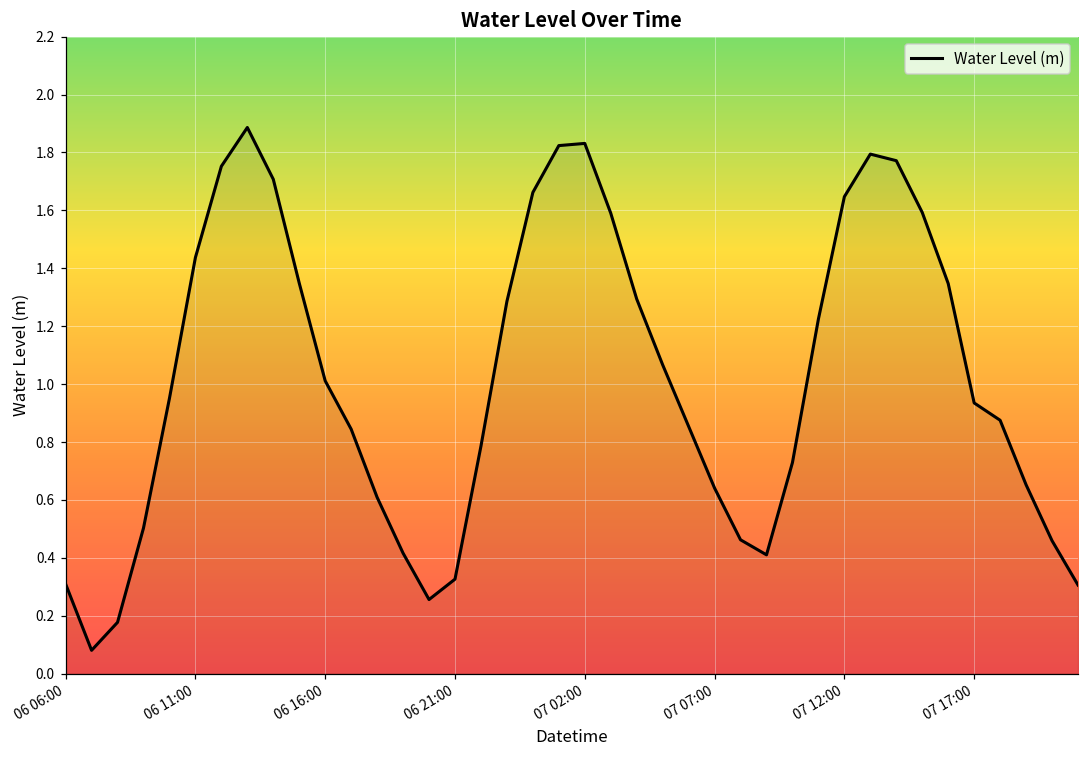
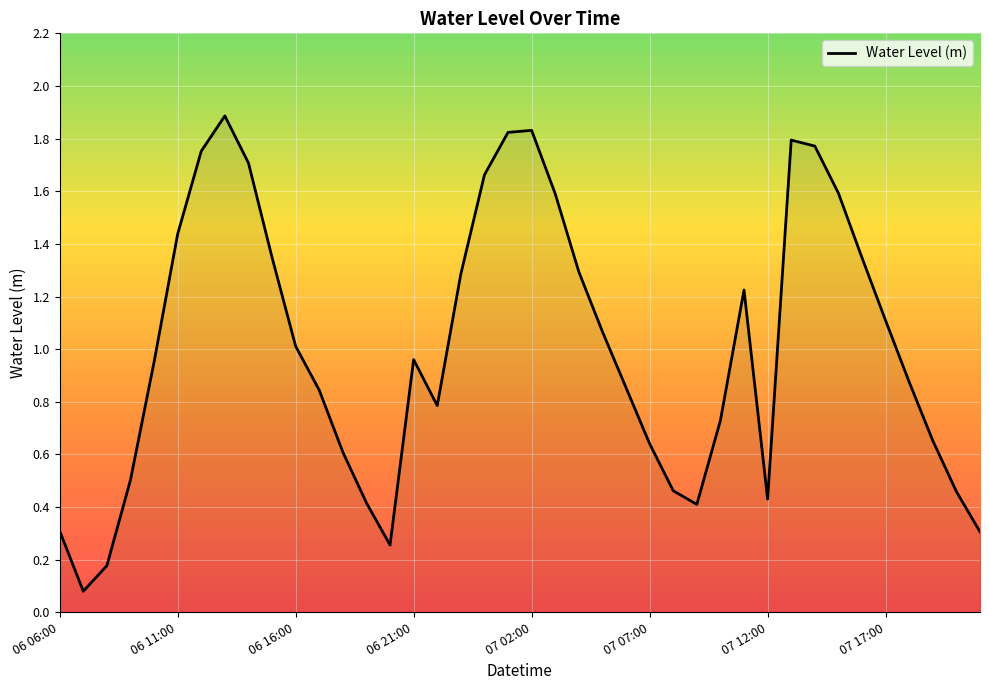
  {
    "06 06:00": 0.31,
    "06 11:00": 1.44,
    "06 16:00": 1.01,
-   "06 21:00": 0.33,
+   "06 21:00": 0.96,
    "07 02:00": 1.83,
    "07 07:00": 0.64,
-   "07 12:00": 1.65,
-   "07 17:00": 0.93
+   "07 12:00": 0.43,
+   "07 17:00": 1.11
  }
